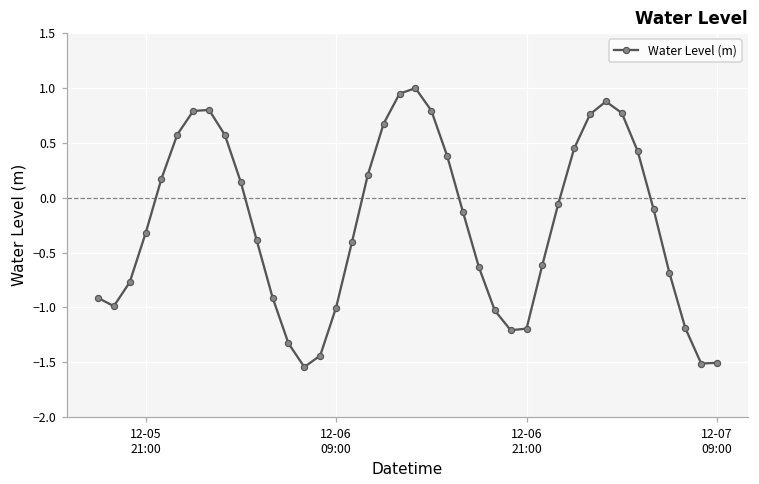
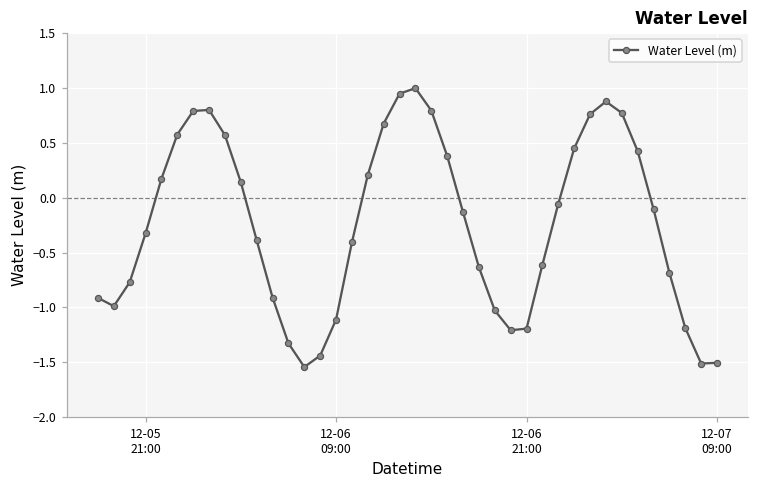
  {
    "12-05 21:00": -0.3,
-   "12-06 09:00": -1.0,
+   "12-06 09:00": -1.1,
    "12-06 21:00": -1.2,
    "12-07 09:00": -1.5
  }
